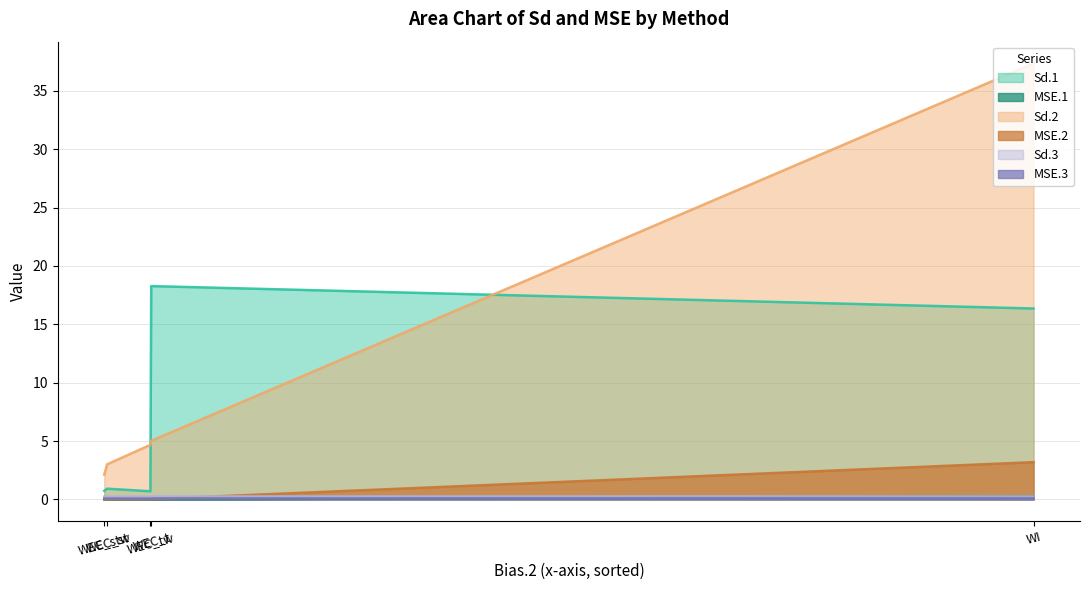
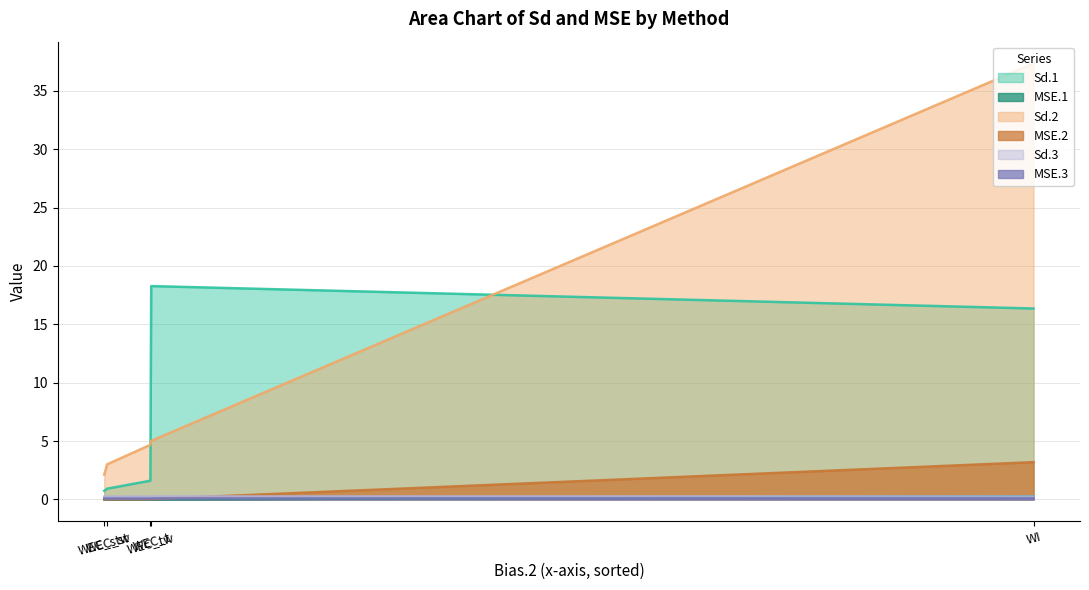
  {
    "Sd.1": {
      "WEC_stw": 0.7,
      "WEC_st": 0.9,
-     "WEC_tw": 0.7,
+     "WEC_tw": 1.6,
      "WEC_t": 18.3,
      "WI": 16.4
    },
    "Sd.2": {
      "WEC_stw": 2.1,
      "WEC_st": 3.0,
      "WEC_tw": 4.7,
      "WEC_t": 5.0
    },
    "MSE.2": {
      "WI": 3.2
    }
  }
